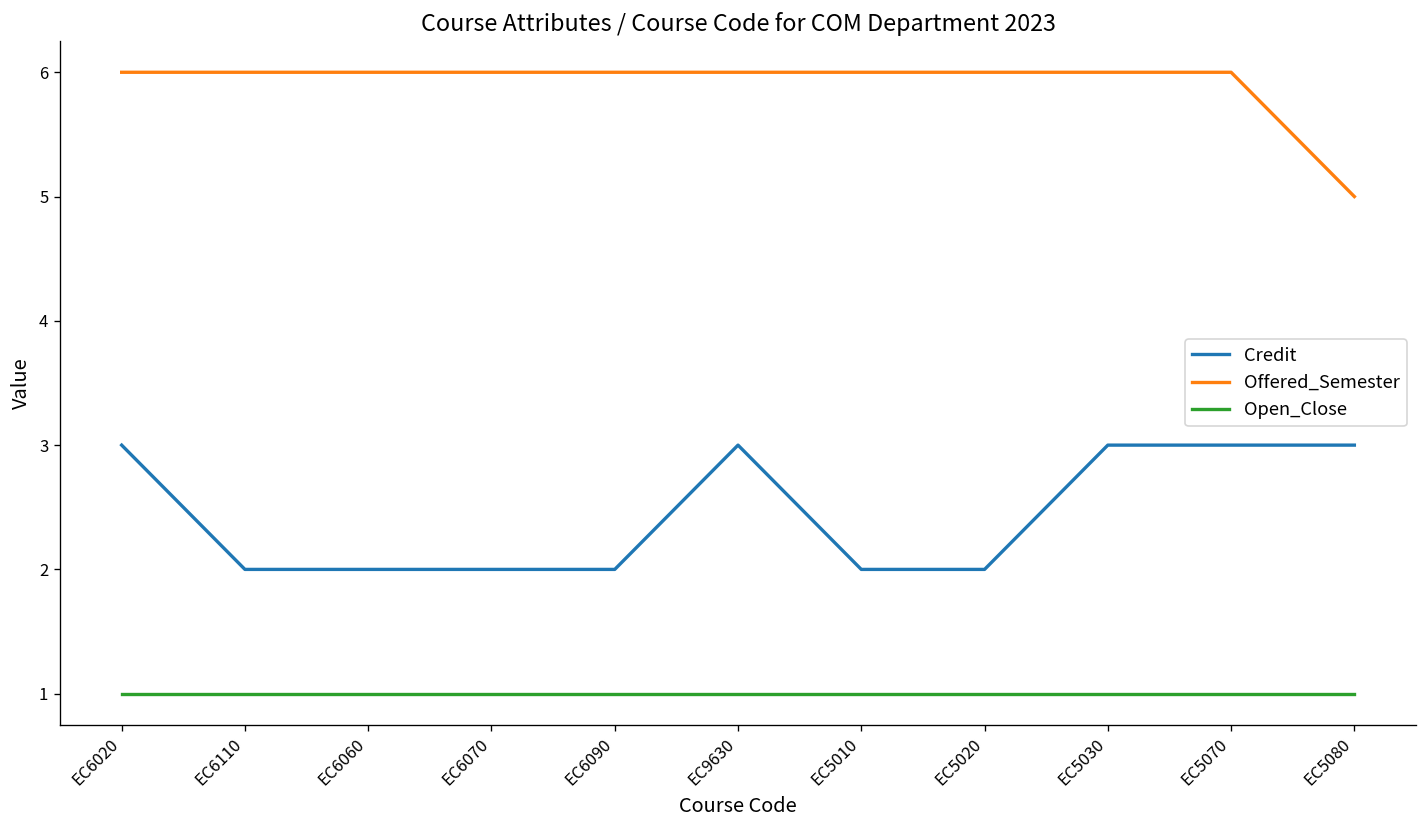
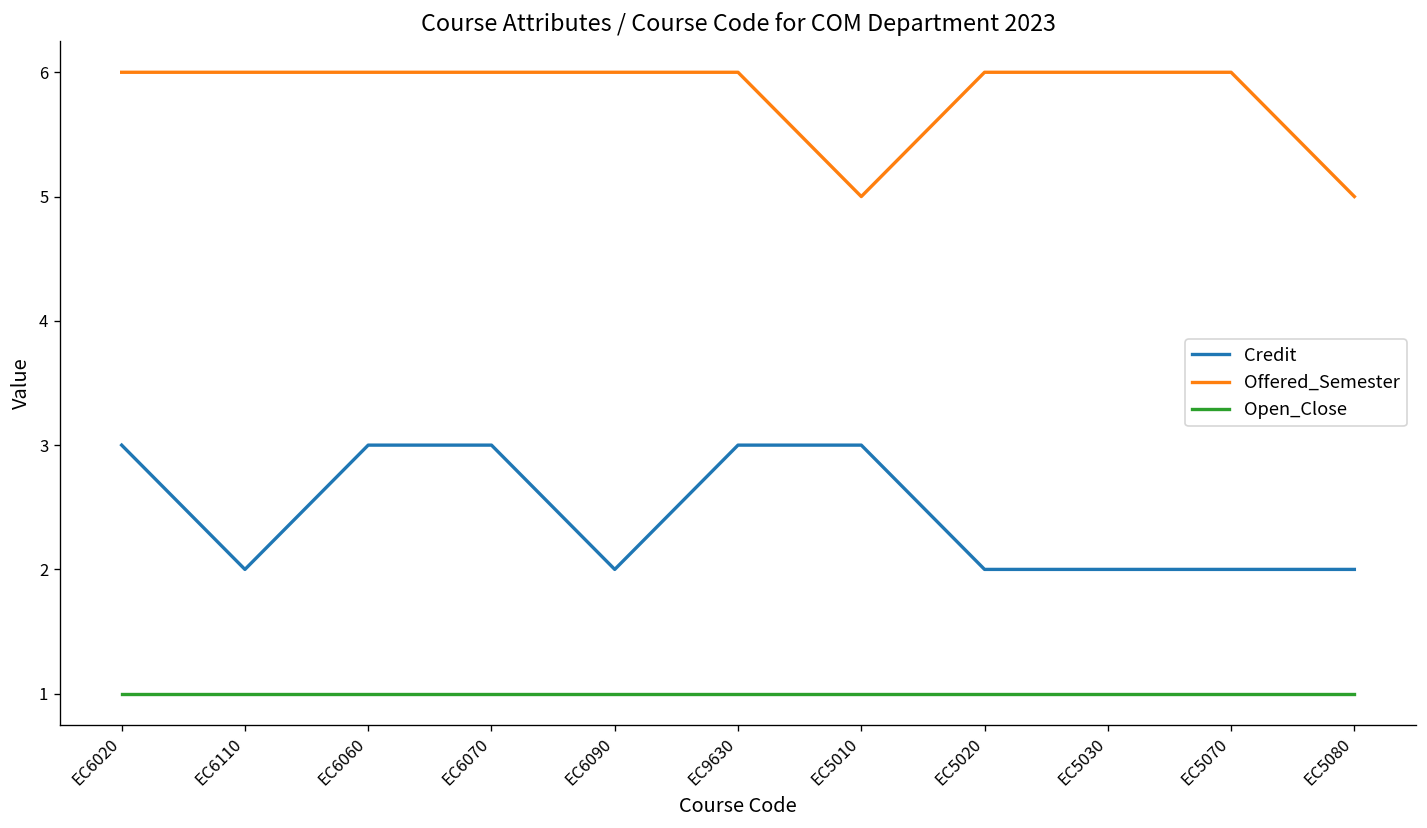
  {
    "Credit": {
      "EC6020": 3,
      "EC6110": 2,
-     "EC6060": 2,
-     "EC6070": 2,
+     "EC6060": 3,
+     "EC6070": 3,
      "EC6090": 2,
      "EC9630": 3,
-     "EC5010": 2,
+     "EC5010": 3,
      "EC5020": 2,
-     "EC5030": 3,
-     "EC5070": 3,
-     "EC5080": 3
+     "EC5030": 2,
+     "EC5070": 2,
+     "EC5080": 2
    },
    "Offered_Semester": {
      "EC6020": 6,
      "EC6110": 6,
      "EC6060": 6,
      "EC6070": 6,
      "EC6090": 6,
      "EC9630": 6,
-     "EC5010": 6,
+     "EC5010": 5,
      "EC5020": 6,
      "EC5030": 6,
      "EC5070": 6,
      "EC5080": 5
    },
    "Open_Close": {
      "EC6020": 1,
      "EC6110": 1,
      "EC6060": 1,
      "EC6070": 1,
      "EC6090": 1,
      "EC9630": 1,
      "EC5010": 1,
      "EC5020": 1,
      "EC5030": 1,
      "EC5070": 1,
      "EC5080": 1
    }
  }
